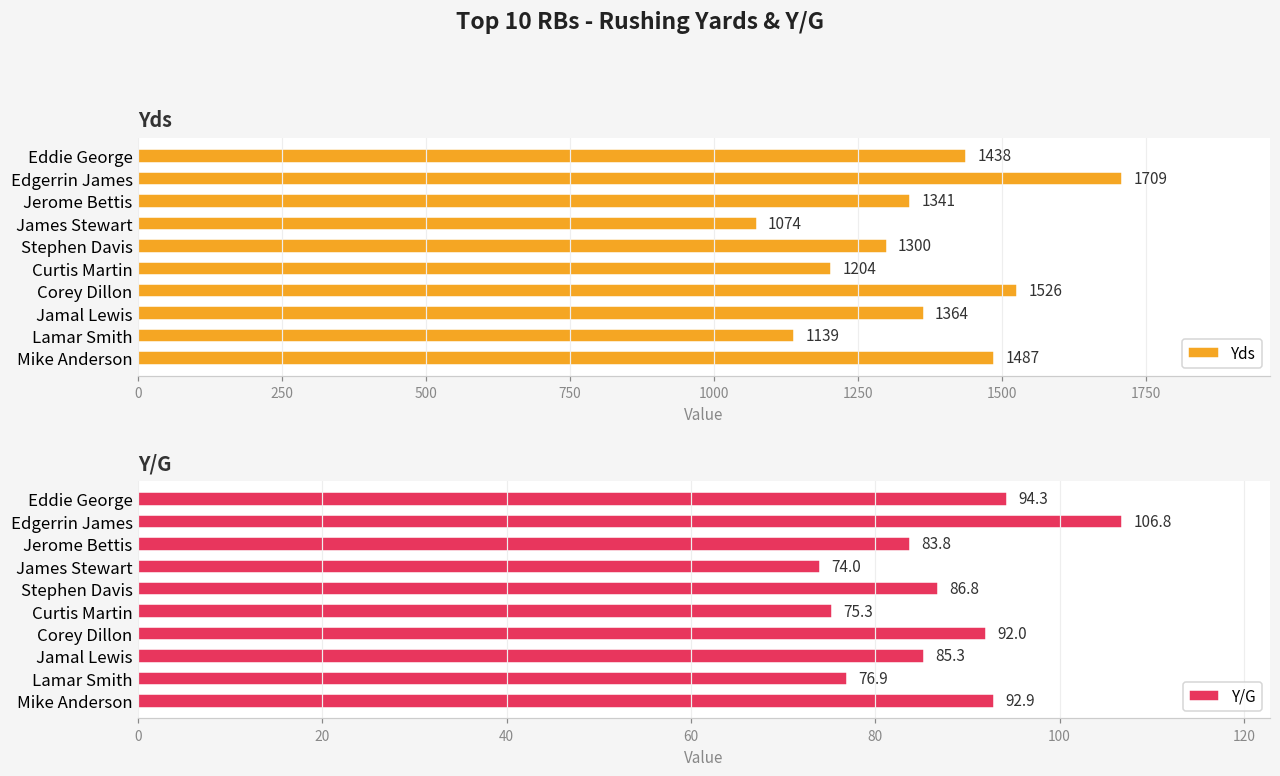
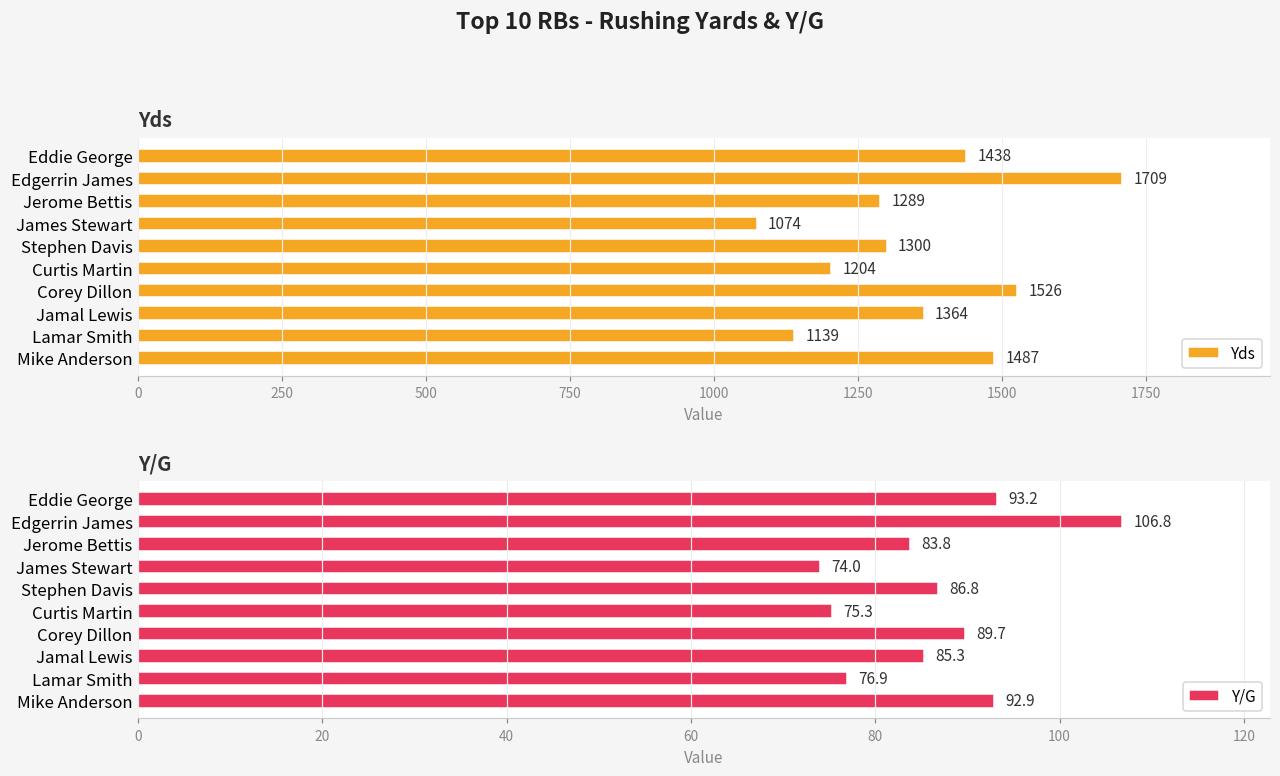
  {
    "Yds": {
      "Eddie George": 1438,
      "Edgerrin James": 1709,
-     "Jerome Bettis": 1341,
+     "Jerome Bettis": 1289,
      "James Stewart": 1074,
      "Stephen Davis": 1300,
      "Curtis Martin": 1204,
      "Corey Dillon": 1526,
      "Jamal Lewis": 1364,
      "Lamar Smith": 1139,
      "Mike Anderson": 1487
    },
    "Y/G": {
-     "Eddie George": 94.3,
+     "Eddie George": 93.2,
      "Edgerrin James": 106.8,
      "Jerome Bettis": 83.8,
      "James Stewart": 74.0,
      "Stephen Davis": 86.8,
      "Curtis Martin": 75.3,
-     "Corey Dillon": 92.0,
+     "Corey Dillon": 89.7,
      "Jamal Lewis": 85.3,
      "Lamar Smith": 76.9,
      "Mike Anderson": 92.9
    }
  }
